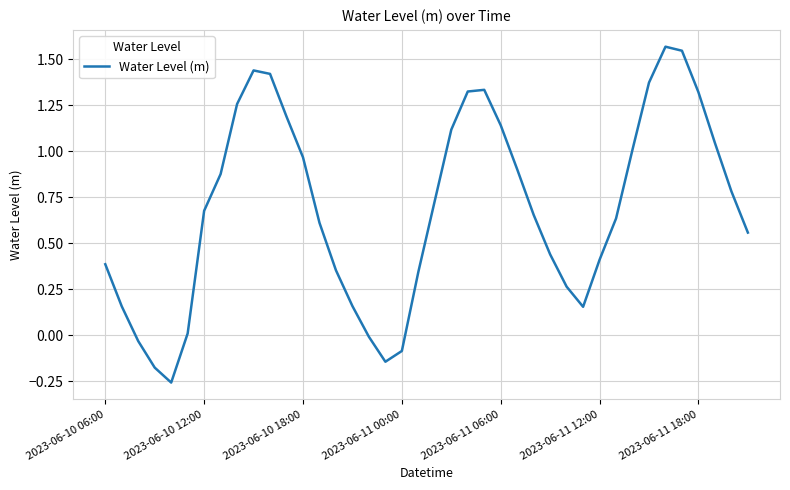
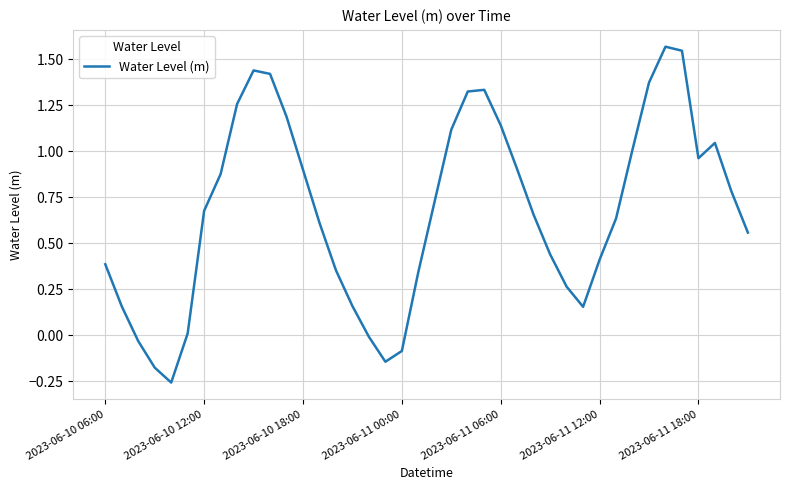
  {
    "2023-06-10 06:00": 0.39,
    "2023-06-10 12:00": 0.68,
-   "2023-06-10 18:00": 0.97,
+   "2023-06-10 18:00": 0.90,
    "2023-06-11 00:00": -0.09,
    "2023-06-11 06:00": 1.14,
    "2023-06-11 12:00": 0.41,
-   "2023-06-11 18:00": 1.32
+   "2023-06-11 18:00": 0.96
  }
